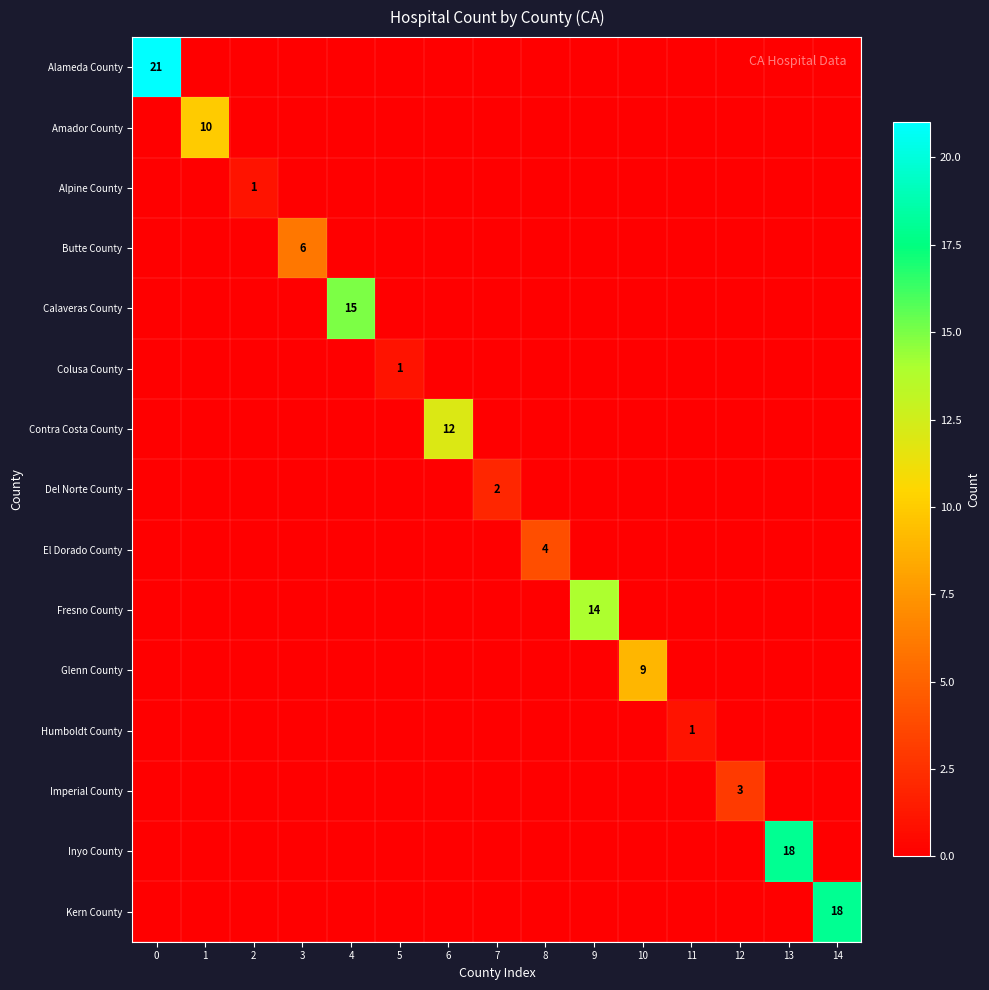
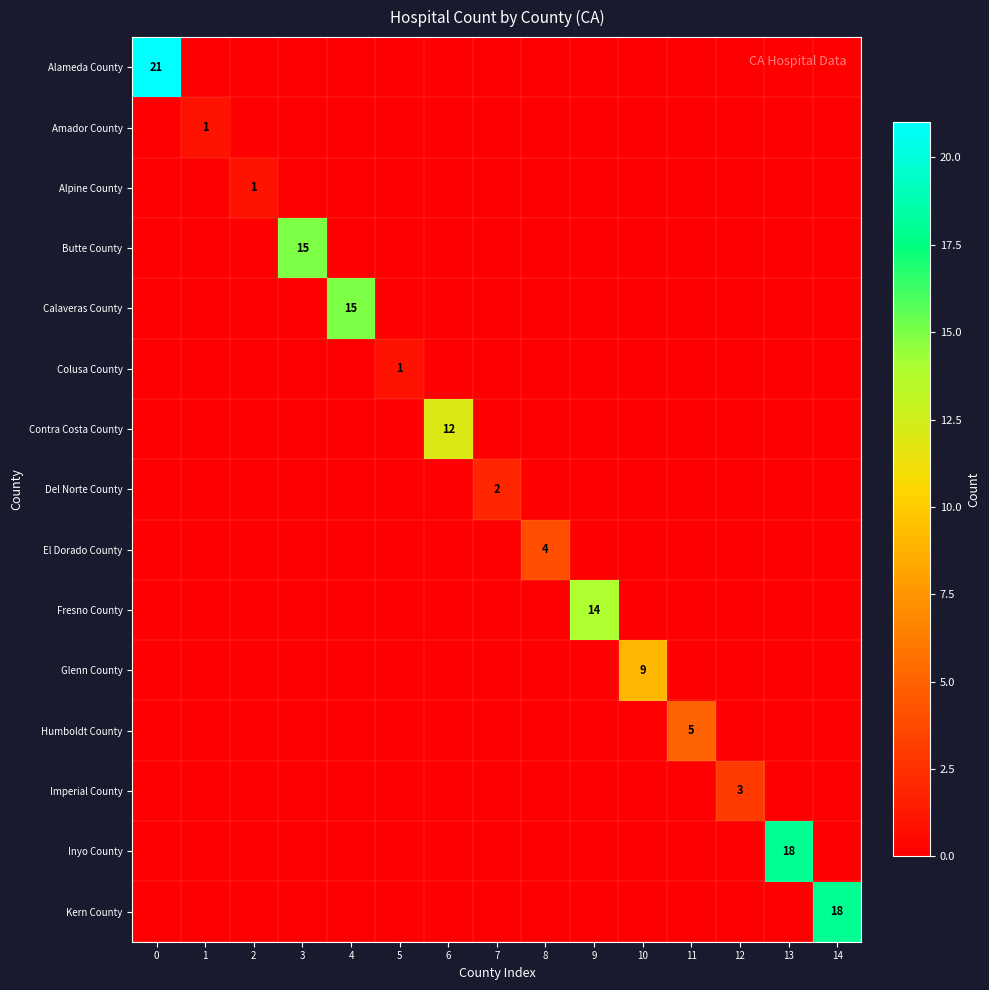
  {
    "Alameda County": {
      "0": 21
    },
    "Amador County": {
-     "1": 10
+     "1": 1
    },
    "Alpine County": {
      "2": 1
    },
    "Butte County": {
-     "3": 6
+     "3": 15
    },
    "Calaveras County": {
      "4": 15
    },
    "Colusa County": {
      "5": 1
    },
    "Contra Costa County": {
      "6": 12
    },
    "Del Norte County": {
      "7": 2
    },
    "El Dorado County": {
      "8": 4
    },
    "Fresno County": {
      "9": 14
    },
    "Glenn County": {
      "10": 9
    },
    "Humboldt County": {
-     "11": 1
+     "11": 5
    },
    "Imperial County": {
      "12": 3
    },
    "Inyo County": {
      "13": 18
    },
    "Kern County": {
      "14": 18
    }
  }
